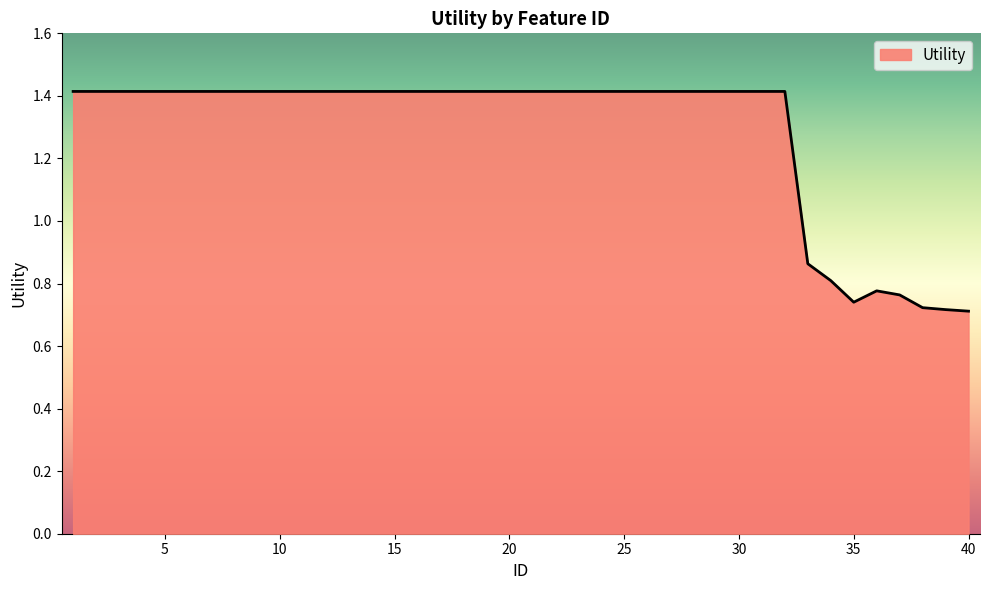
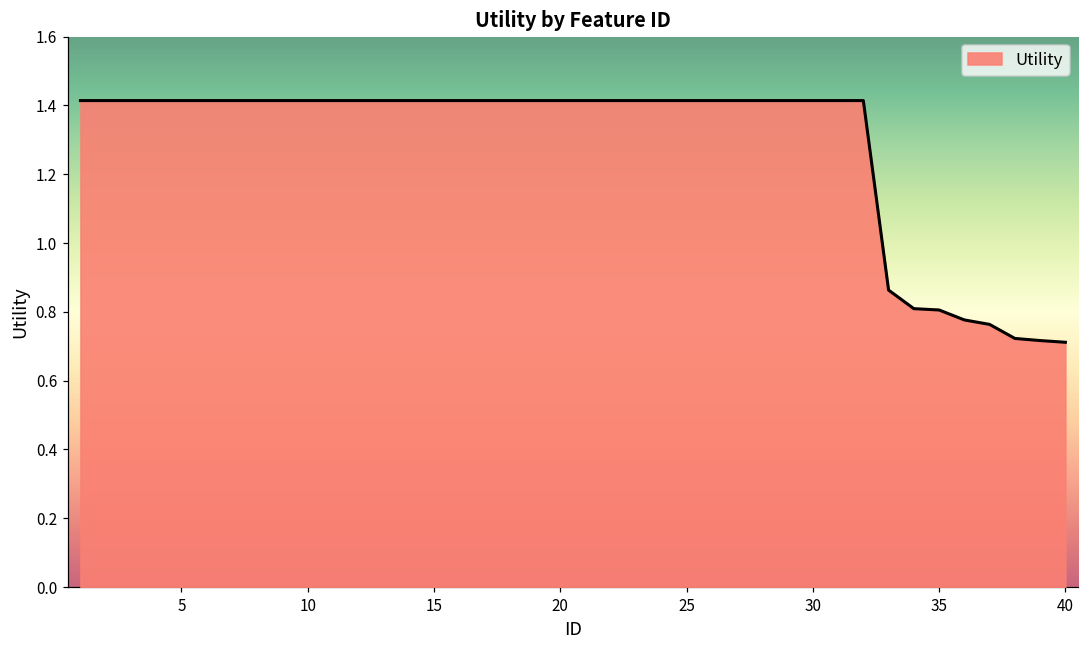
  {
    "5": 1.41,
    "10": 1.41,
    "15": 1.41,
    "20": 1.41,
    "25": 1.41,
    "30": 1.41,
-   "35": 0.74,
+   "35": 0.81,
    "40": 0.71
  }
